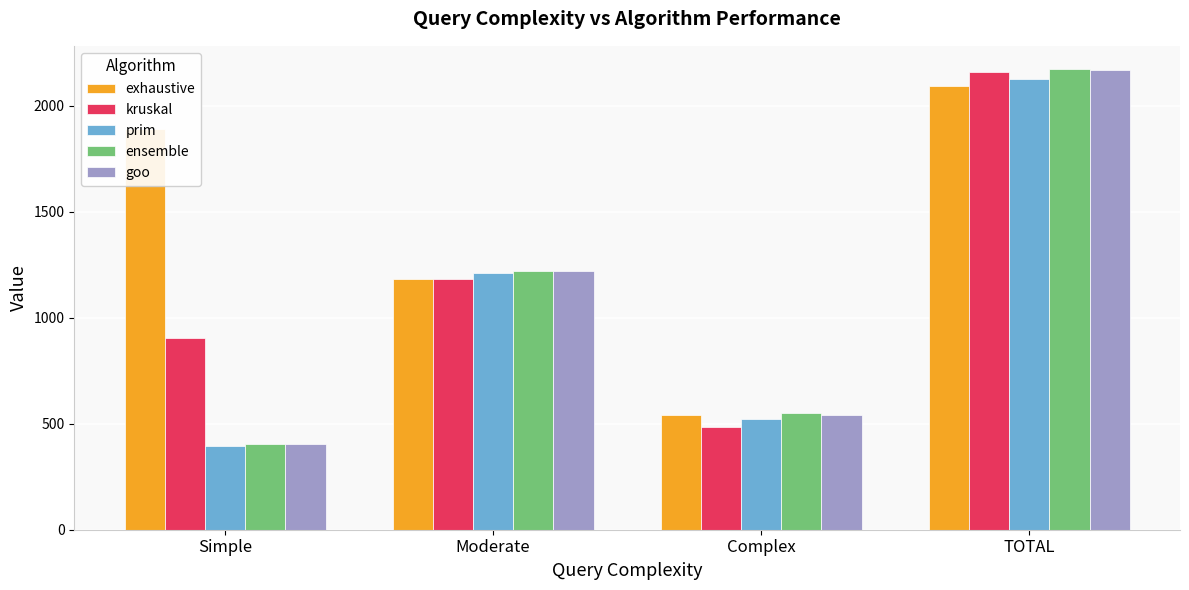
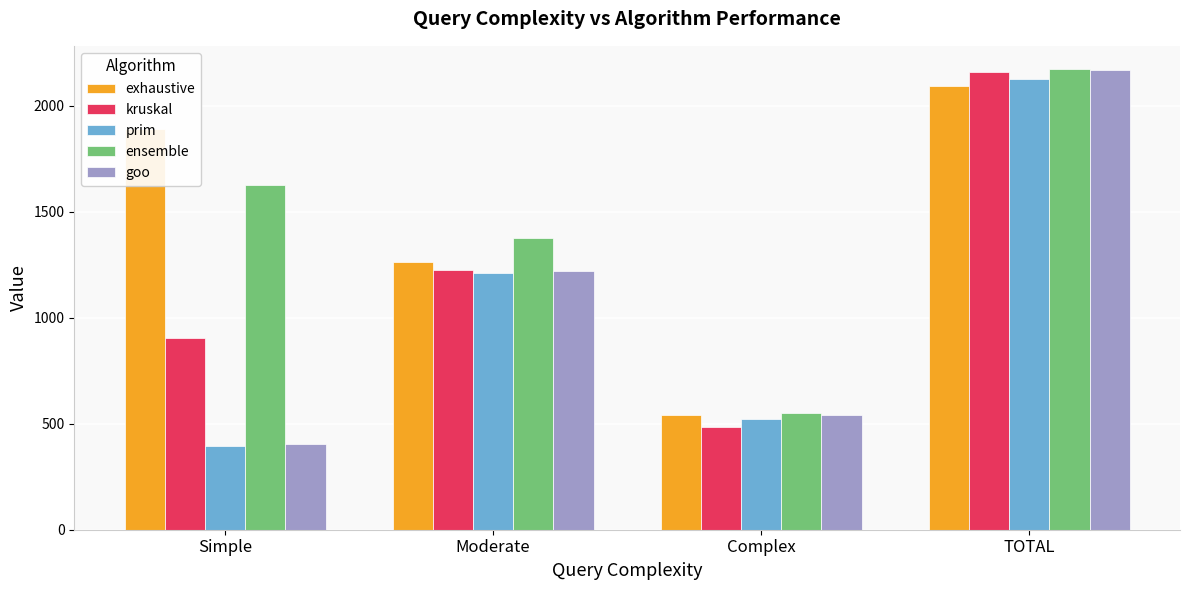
  {
    "exhaustive": {
-     "Moderate": 1180,
+     "Moderate": 1260,
      "Complex": 540,
      "TOTAL": 2090
    },
    "kruskal": {
      "Simple": 910,
-     "Moderate": 1180,
+     "Moderate": 1230,
      "Complex": 480,
      "TOTAL": 2160
    },
    "ensemble": {
-     "Simple": 410,
-     "Moderate": 1220,
+     "Simple": 1630,
+     "Moderate": 1370,
      "Complex": 550,
      "TOTAL": 2170
    }
  }
